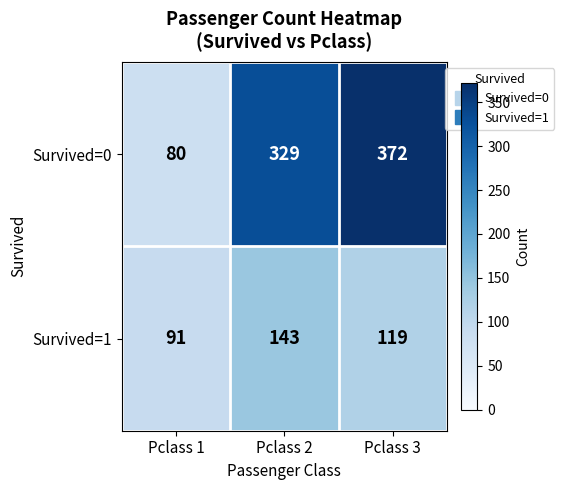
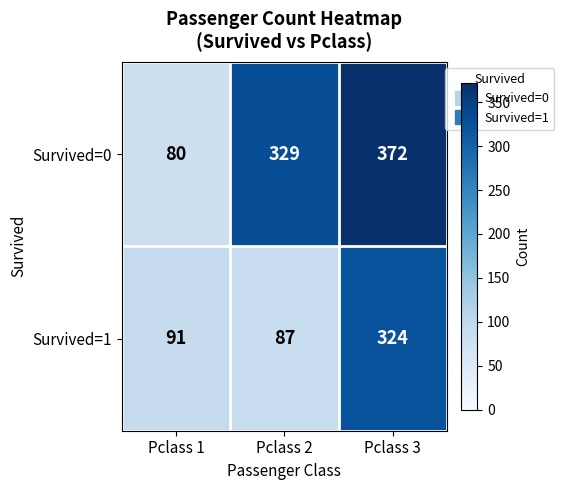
  {
    "Survived=0": {
      "Pclass 1": 80,
      "Pclass 2": 329,
      "Pclass 3": 372
    },
    "Survived=1": {
      "Pclass 1": 91,
-     "Pclass 2": 143,
-     "Pclass 3": 119
+     "Pclass 2": 87,
+     "Pclass 3": 324
    }
  }
